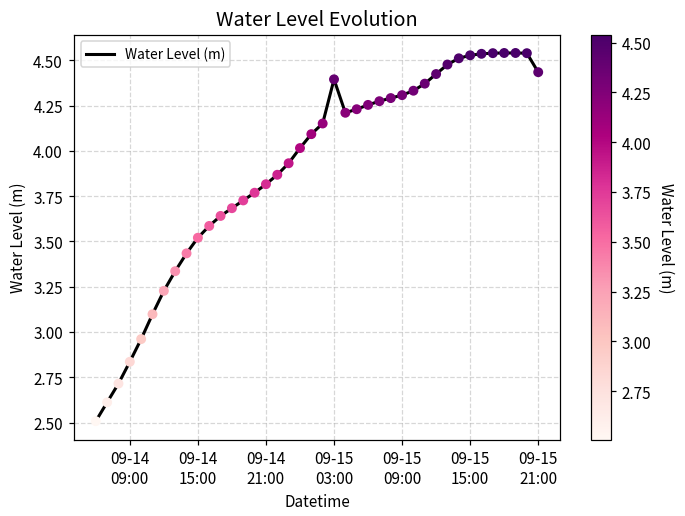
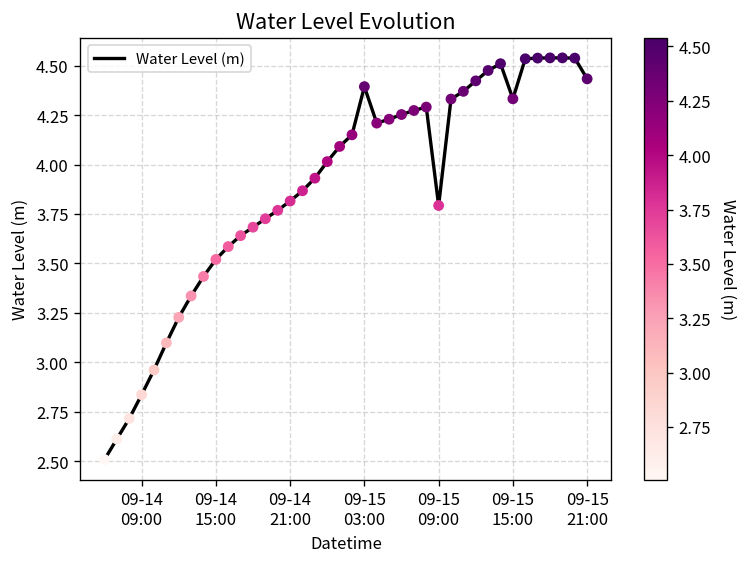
  {
    "09-14 09:00": 2.84,
    "09-14 15:00": 3.52,
    "09-14 21:00": 3.82,
    "09-15 03:00": 4.39,
-   "09-15 09:00": 4.31,
-   "09-15 15:00": 4.53,
+   "09-15 09:00": 3.79,
+   "09-15 15:00": 4.33,
    "09-15 21:00": 4.43
  }
